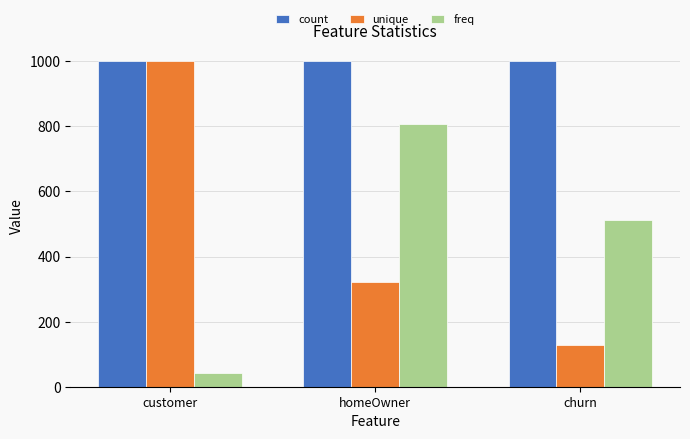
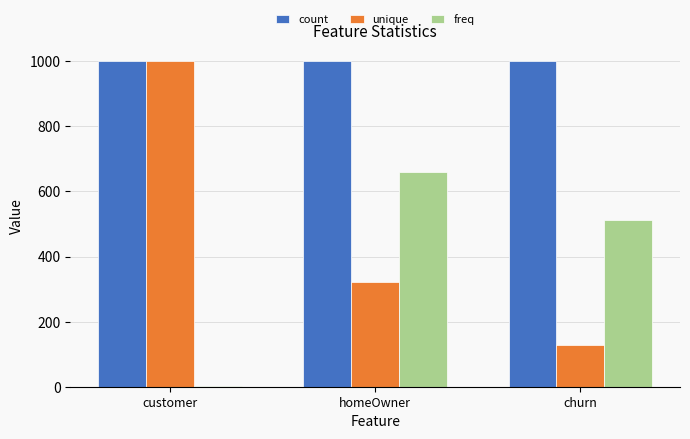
  {
    "count": {
      "customer": 1000,
      "homeOwner": 1000,
      "churn": 1000
    },
    "unique": {
      "customer": 1000,
      "homeOwner": 320,
      "churn": 130
    },
    "freq": {
-     "customer": 40,
-     "homeOwner": 810,
+     "customer": 0,
+     "homeOwner": 660,
      "churn": 510
    }
  }
